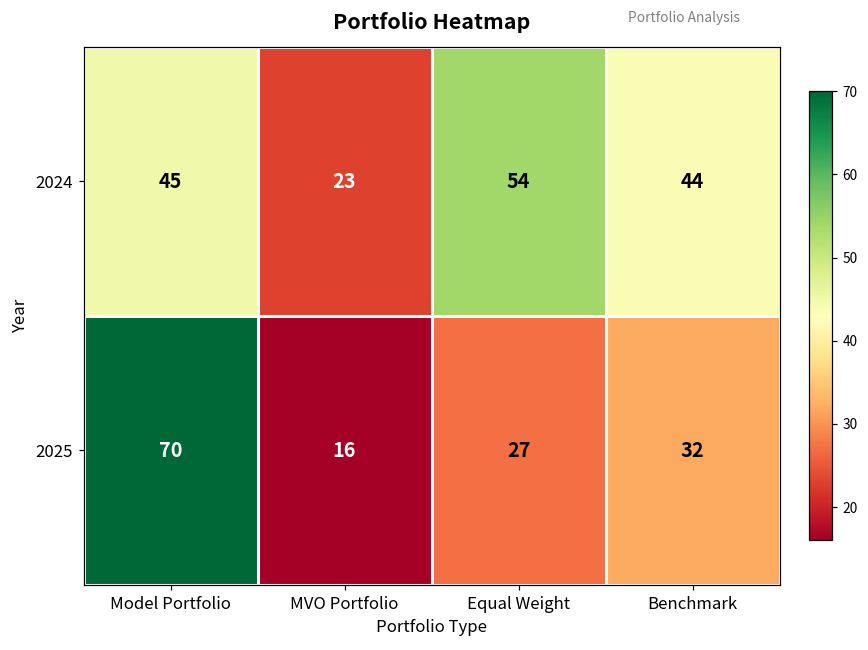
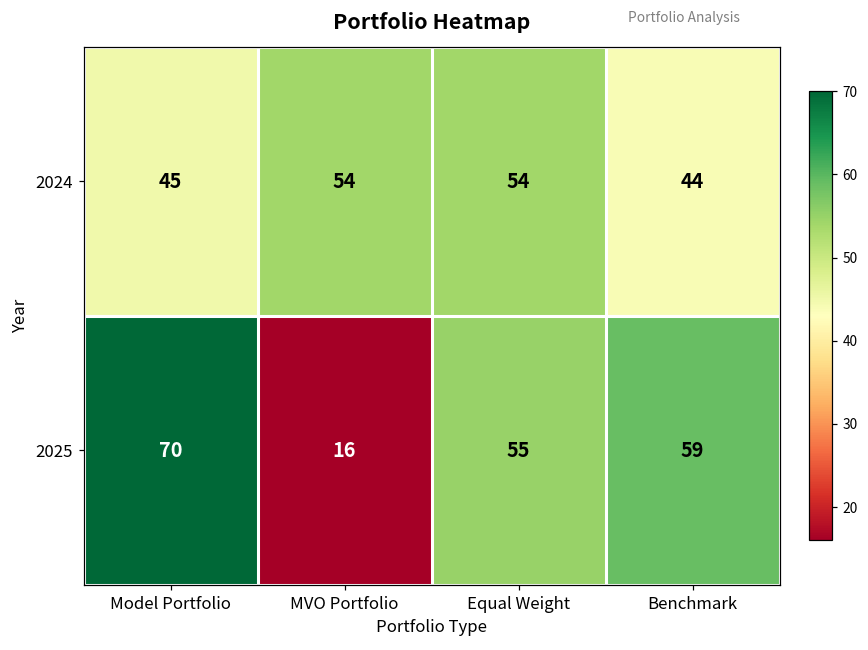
  {
    "2024": {
      "Model Portfolio": 45,
-     "MVO Portfolio": 23,
+     "MVO Portfolio": 54,
      "Equal Weight": 54,
      "Benchmark": 44
    },
    "2025": {
      "Model Portfolio": 70,
      "MVO Portfolio": 16,
-     "Equal Weight": 27,
-     "Benchmark": 32
+     "Equal Weight": 55,
+     "Benchmark": 59
    }
  }
